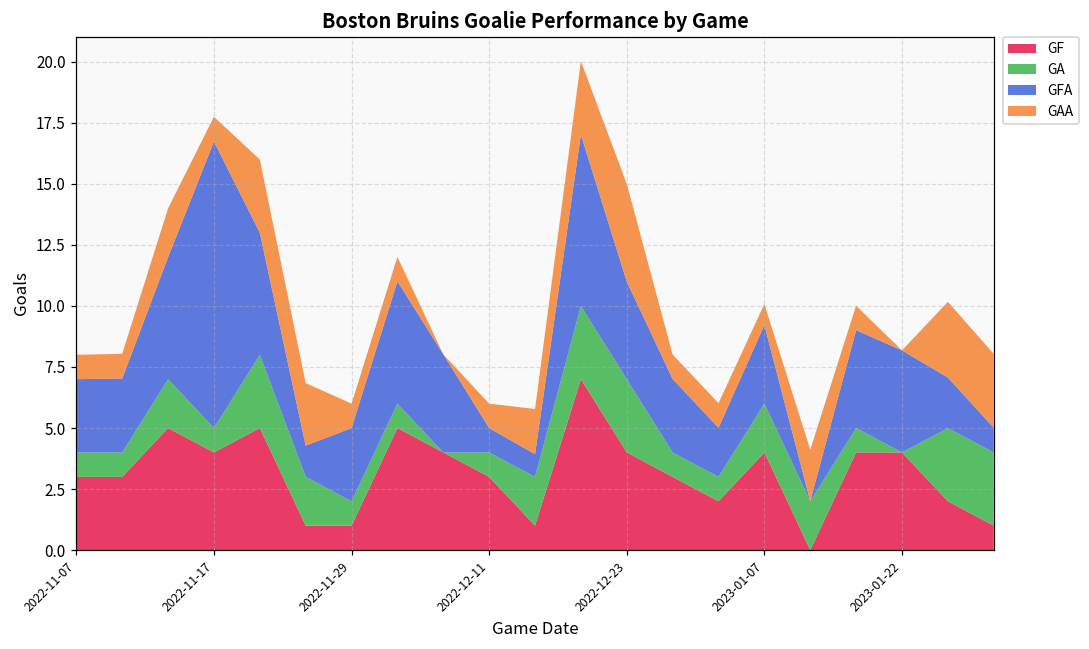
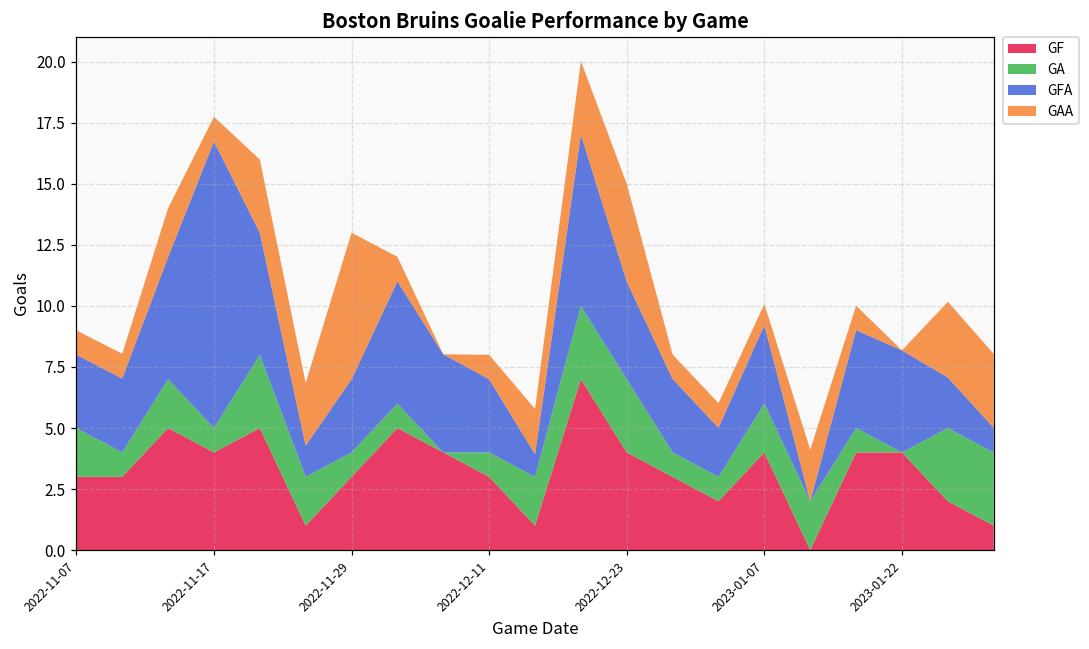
  {
    "GF": {
      "2022-11-07": 3,
      "2022-11-17": 4,
-     "2022-11-29": 1,
+     "2022-11-29": 3,
      "2022-12-11": 3,
      "2022-12-23": 4,
      "2023-01-07": 4
    },
    "GA": {
-     "2022-11-07": 1,
+     "2022-11-07": 2,
      "2022-11-17": 1,
      "2022-11-29": 1,
      "2022-12-11": 1,
      "2022-12-23": 3,
      "2023-01-07": 2
    },
    "GFA": {
      "2022-11-07": 3,
      "2022-11-17": 11.7,
      "2022-11-29": 3,
-     "2022-12-11": 1,
+     "2022-12-11": 3,
      "2022-12-23": 4,
      "2023-01-07": 3.2
    },
    "GAA": {
      "2022-11-07": 1,
      "2022-11-17": 1,
-     "2022-11-29": 1,
+     "2022-11-29": 6,
      "2022-12-11": 1,
      "2022-12-23": 4,
      "2023-01-07": 0.9
    }
  }
